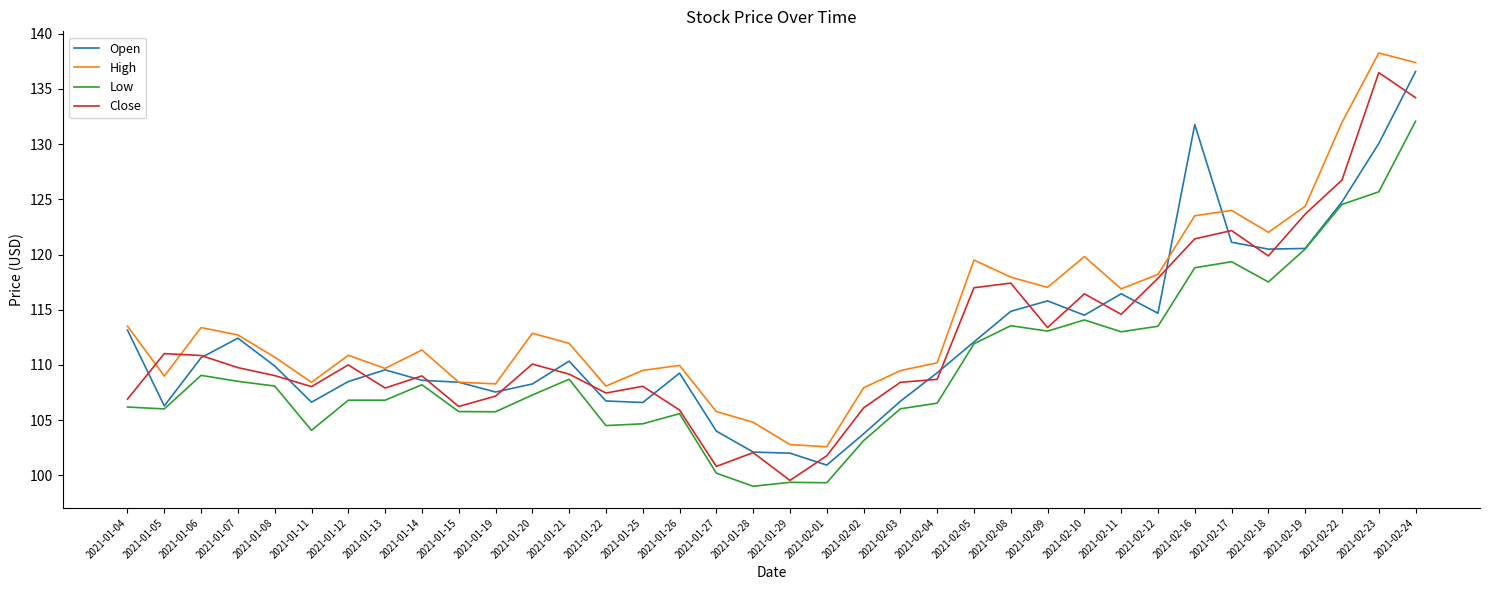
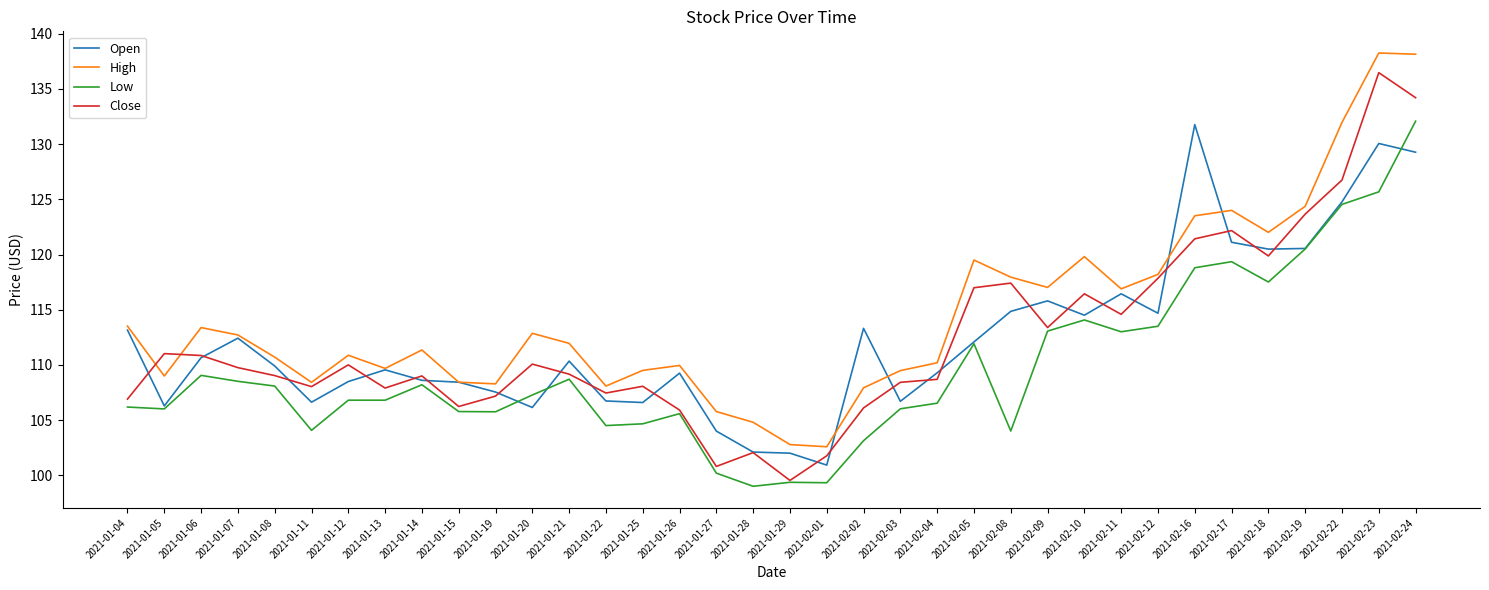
  {
    "Open": {
      "2021-01-04": 113.2,
      "2021-01-05": 106.3,
      "2021-01-07": 112.4,
      "2021-01-08": 109.9,
      "2021-01-11": 106.6,
      "2021-01-12": 108.5,
      "2021-01-14": 108.6,
      "2021-01-19": 107.5,
-     "2021-01-20": 108.3,
+     "2021-01-20": 106.1,
      "2021-01-21": 110.3,
      "2021-01-22": 106.7,
      "2021-01-25": 106.6,
      "2021-01-26": 109.3,
      "2021-01-27": 104.0,
      "2021-01-29": 102.0,
      "2021-02-01": 100.9,
-     "2021-02-02": 103.8,
+     "2021-02-02": 113.3,
      "2021-02-03": 106.7,
      "2021-02-04": 109.3,
      "2021-02-08": 114.9,
      "2021-02-09": 115.8,
      "2021-02-10": 114.5,
      "2021-02-11": 116.4,
      "2021-02-12": 114.7,
      "2021-02-16": 131.8,
      "2021-02-17": 121.1,
      "2021-02-18": 120.5,
      "2021-02-23": 130.1,
-     "2021-02-24": 136.6
+     "2021-02-24": 129.3
    },
    "High": {
      "2021-01-04": 113.5,
      "2021-01-05": 109.0,
      "2021-01-06": 113.4,
      "2021-01-07": 112.7,
      "2021-01-08": 110.7,
      "2021-01-11": 108.4,
      "2021-01-12": 110.9,
      "2021-01-14": 111.4,
      "2021-01-19": 108.3,
      "2021-01-20": 112.9,
      "2021-01-21": 112.0,
      "2021-01-22": 108.1,
      "2021-01-25": 109.5,
      "2021-01-26": 110.0,
      "2021-01-27": 105.8,
      "2021-01-28": 104.8,
      "2021-01-29": 102.8,
      "2021-02-01": 102.6,
      "2021-02-02": 107.9,
      "2021-02-03": 109.5,
      "2021-02-04": 110.2,
      "2021-02-05": 119.5,
      "2021-02-08": 118.0,
      "2021-02-09": 117.0,
      "2021-02-10": 119.8,
      "2021-02-11": 116.9,
      "2021-02-12": 118.2,
      "2021-02-16": 123.5,
      "2021-02-17": 124.0,
      "2021-02-18": 122.0,
      "2021-02-19": 124.4,
      "2021-02-22": 132.0,
      "2021-02-23": 138.3,
-     "2021-02-24": 137.4
+     "2021-02-24": 138.2
    },
    "Low": {
      "2021-01-04": 106.2,
      "2021-01-05": 106.0,
      "2021-01-06": 109.1,
      "2021-01-07": 108.5,
      "2021-01-08": 108.1,
      "2021-01-11": 104.1,
      "2021-01-12": 106.8,
      "2021-01-13": 106.8,
      "2021-01-14": 108.2,
      "2021-01-15": 105.8,
      "2021-01-19": 105.8,
      "2021-01-20": 107.3,
      "2021-01-21": 108.7,
      "2021-01-22": 104.5,
      "2021-01-25": 104.7,
      "2021-01-26": 105.6,
      "2021-01-27": 100.2,
      "2021-01-28": 99.0,
      "2021-02-01": 99.3,
      "2021-02-02": 103.1,
      "2021-02-03": 106.0,
      "2021-02-04": 106.5,
-     "2021-02-08": 113.6,
+     "2021-02-08": 104.0,
      "2021-02-09": 113.1,
      "2021-02-10": 114.1,
      "2021-02-11": 113.0,
      "2021-02-12": 113.5,
      "2021-02-16": 118.8,
      "2021-02-17": 119.4,
      "2021-02-18": 117.5,
      "2021-02-23": 125.7,
      "2021-02-24": 132.1
    },
    "Close": {
      "2021-01-04": 106.9,
      "2021-01-05": 111.0,
      "2021-01-07": 109.8,
      "2021-01-08": 109.0,
      "2021-01-11": 108.0,
      "2021-01-12": 110.0,
      "2021-01-13": 107.9,
      "2021-01-14": 109.0,
      "2021-01-15": 106.2,
      "2021-01-19": 107.2,
      "2021-01-20": 110.1,
      "2021-01-21": 109.2,
      "2021-01-22": 107.5,
      "2021-01-25": 108.1,
      "2021-01-26": 105.9,
      "2021-01-27": 100.8,
      "2021-02-01": 101.8,
      "2021-02-02": 106.1,
      "2021-02-03": 108.4,
      "2021-02-04": 108.7,
      "2021-02-05": 117.0,
      "2021-02-08": 117.4,
      "2021-02-09": 113.4,
      "2021-02-10": 116.4,
      "2021-02-11": 114.6,
      "2021-02-12": 117.9,
      "2021-02-16": 121.4,
      "2021-02-17": 122.2,
      "2021-02-18": 119.9,
      "2021-02-19": 123.7,
      "2021-02-22": 126.8,
      "2021-02-23": 136.5,
      "2021-02-24": 134.2
    }
  }
